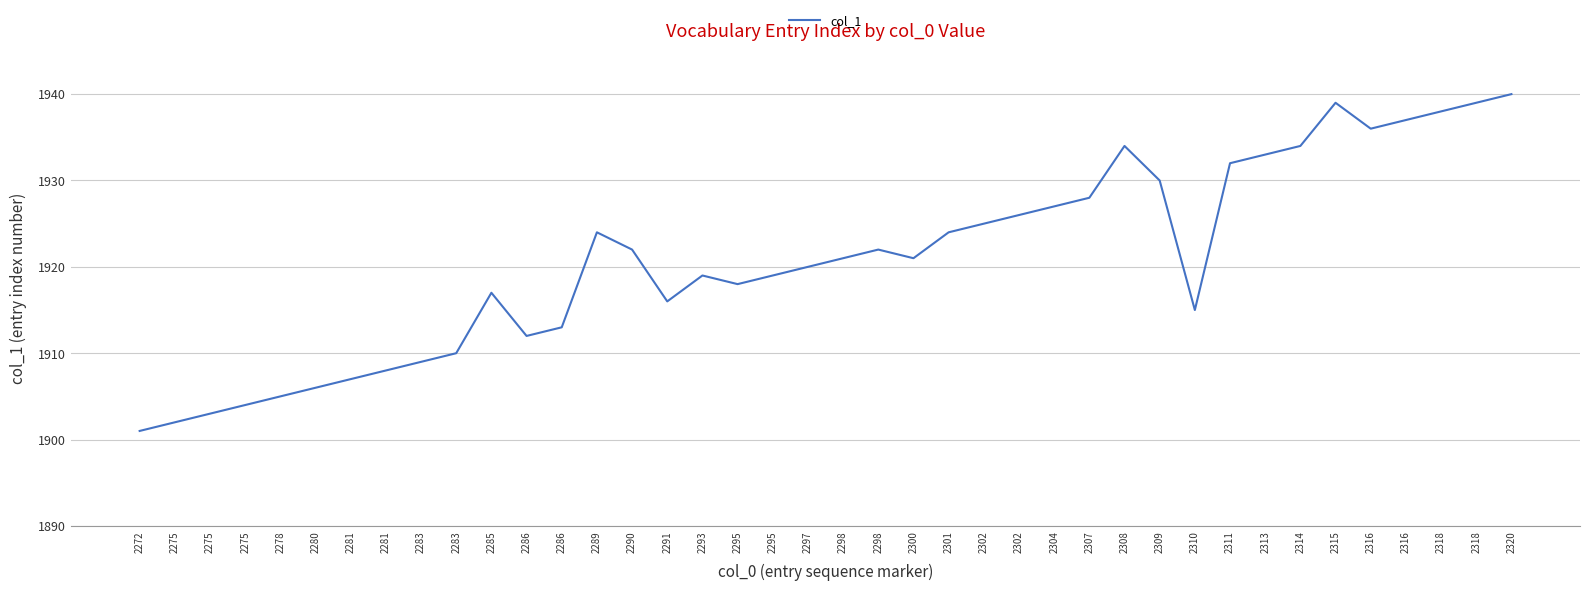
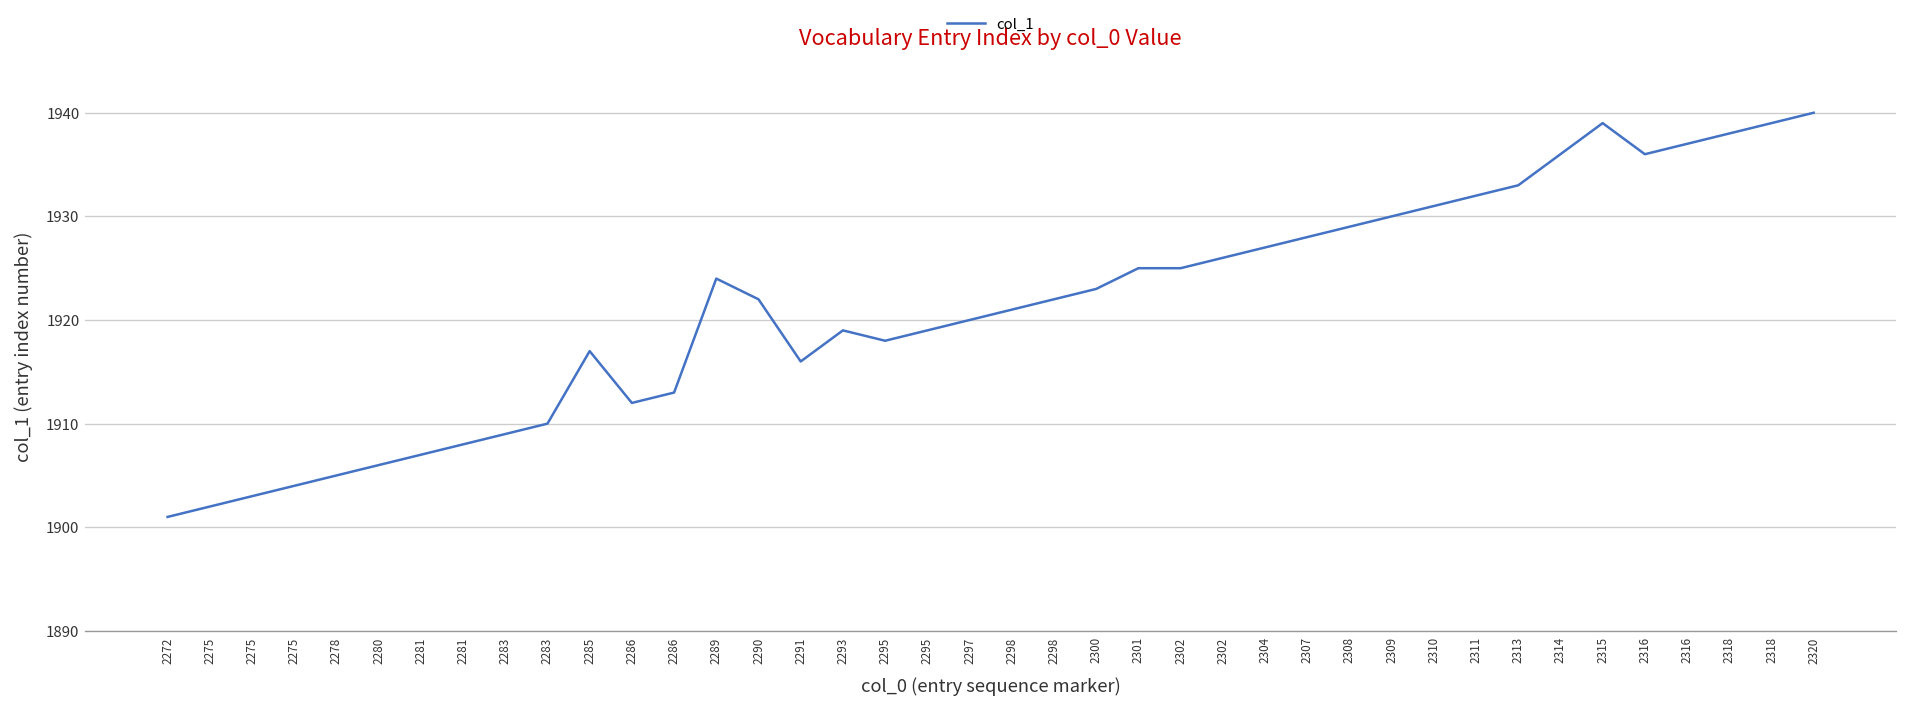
  {
    "2272": 1901,
    "2278": 1905,
    "2280": 1906,
    "2285": 1917,
    "2289": 1924,
    "2290": 1922,
    "2291": 1916,
    "2293": 1919,
    "2297": 1920,
-   "2300": 1921,
-   "2301": 1924,
+   "2300": 1923,
+   "2301": 1925,
    "2304": 1927,
    "2307": 1928,
-   "2308": 1934,
+   "2308": 1929,
    "2309": 1930,
-   "2310": 1915,
+   "2310": 1931,
    "2311": 1932,
    "2313": 1933,
-   "2314": 1934,
+   "2314": 1936,
    "2315": 1939,
    "2320": 1940
  }
